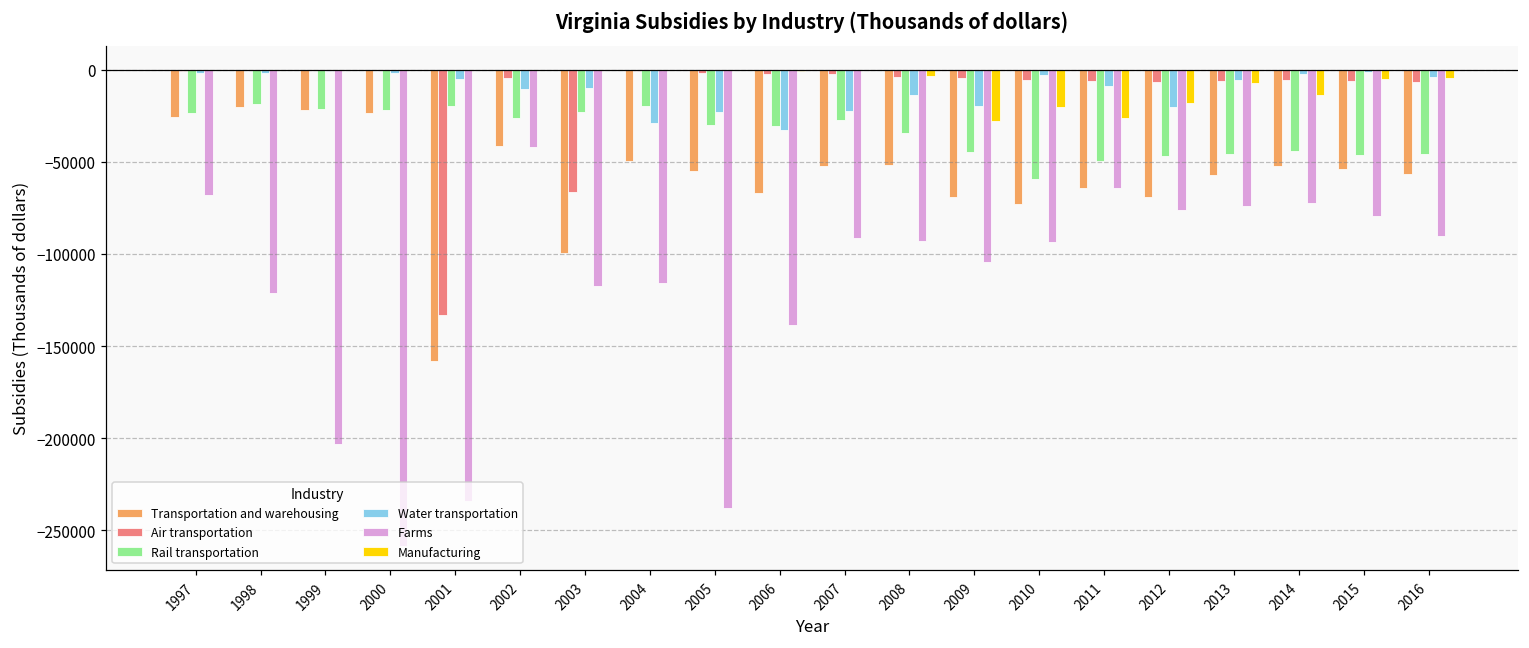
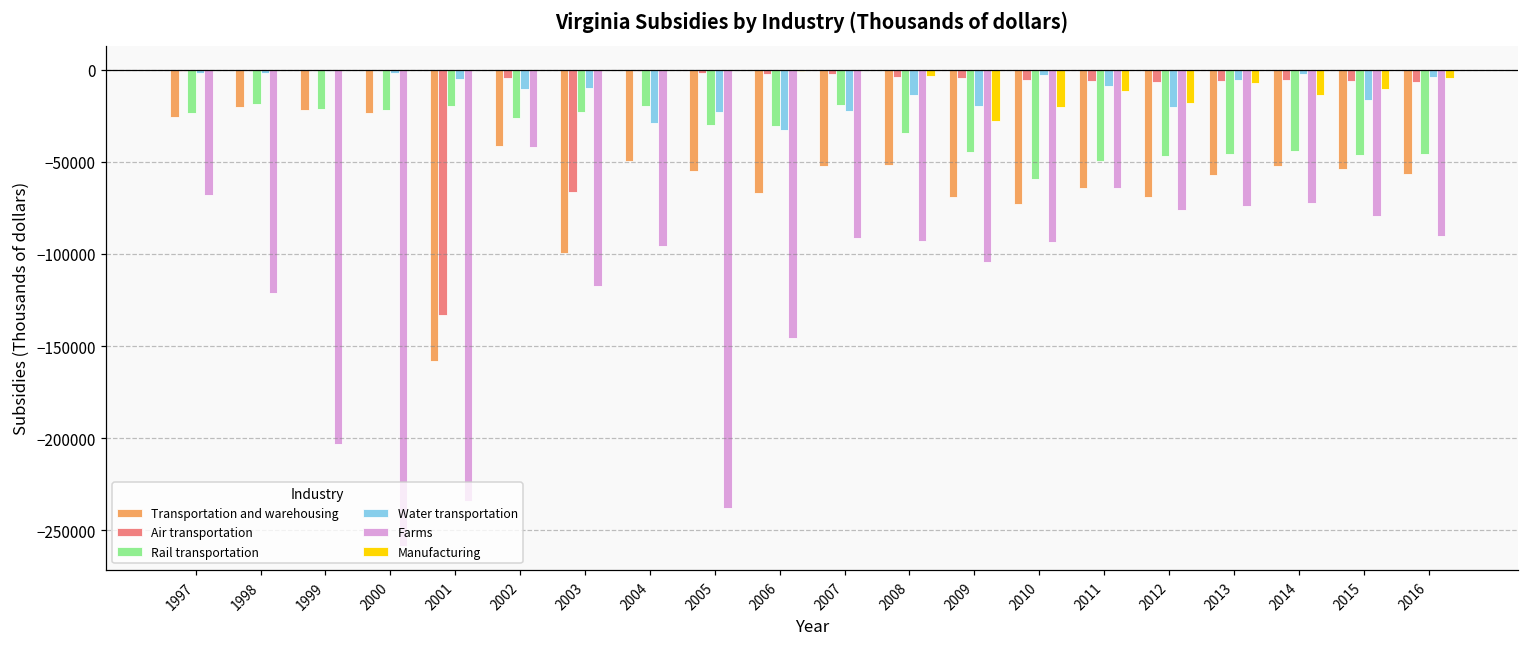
  {
    "Rail transportation": {
      "1997": -23000,
      "1998": -19000,
      "1999": -21000,
      "2000": -22000,
      "2001": -20000,
      "2002": -26000,
      "2003": -23000,
      "2004": -19000,
      "2005": -30000,
      "2006": -31000,
-     "2007": -27000,
+     "2007": -19000,
      "2008": -34000,
      "2009": -45000,
      "2010": -59000,
      "2011": -50000,
      "2012": -47000,
      "2013": -46000,
      "2014": -44000,
      "2015": -46000,
      "2016": -46000
    },
    "Water transportation": {
      "1997": -2000,
      "1998": -2000,
      "2000": -2000,
      "2001": -5000,
      "2002": -11000,
      "2003": -10000,
      "2004": -29000,
      "2005": -23000,
      "2006": -33000,
      "2007": -23000,
      "2008": -14000,
      "2009": -20000,
      "2010": -3000,
      "2011": -9000,
      "2012": -20000,
      "2013": -5000,
      "2014": -2000,
-     "2015": -1000,
+     "2015": -16000,
      "2016": -4000
    },
    "Farms": {
      "1997": -68000,
      "1998": -121000,
      "1999": -203000,
      "2002": -42000,
      "2003": -118000,
-     "2004": -116000,
+     "2004": -96000,
      "2005": -238000,
-     "2006": -139000,
+     "2006": -145000,
      "2007": -91000,
      "2008": -93000,
      "2009": -104000,
      "2010": -93000,
      "2011": -64000,
      "2012": -76000,
      "2013": -74000,
      "2014": -72000,
      "2015": -80000,
      "2016": -90000
    },
    "Manufacturing": {
      "1997": 0,
      "1998": 0,
      "1999": 0,
      "2000": 0,
      "2001": 0,
      "2002": 0,
      "2003": 0,
      "2004": 0,
      "2005": 0,
      "2008": -3000,
      "2009": -28000,
      "2010": -20000,
-     "2011": -26000,
+     "2011": -12000,
      "2012": -18000,
      "2013": -7000,
      "2014": -14000,
-     "2015": -5000,
+     "2015": -10000,
      "2016": -4000
    }
  }
